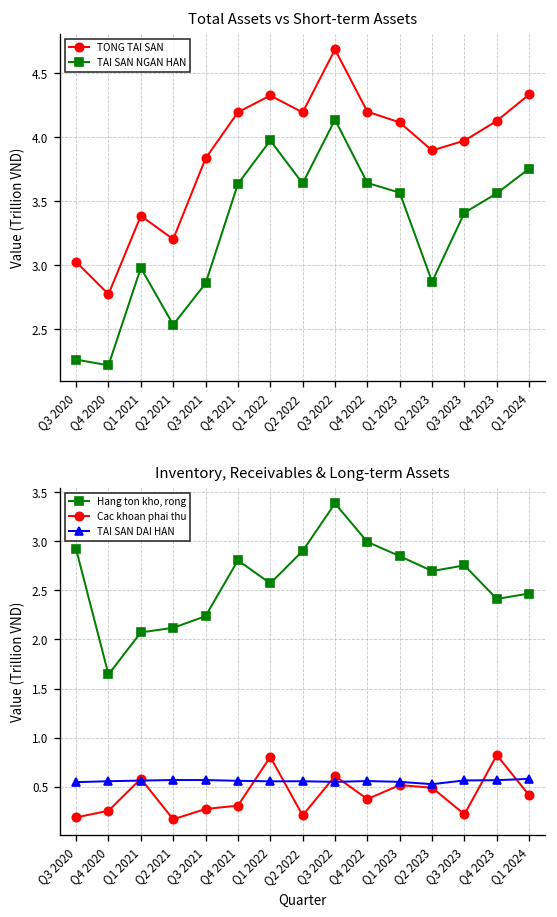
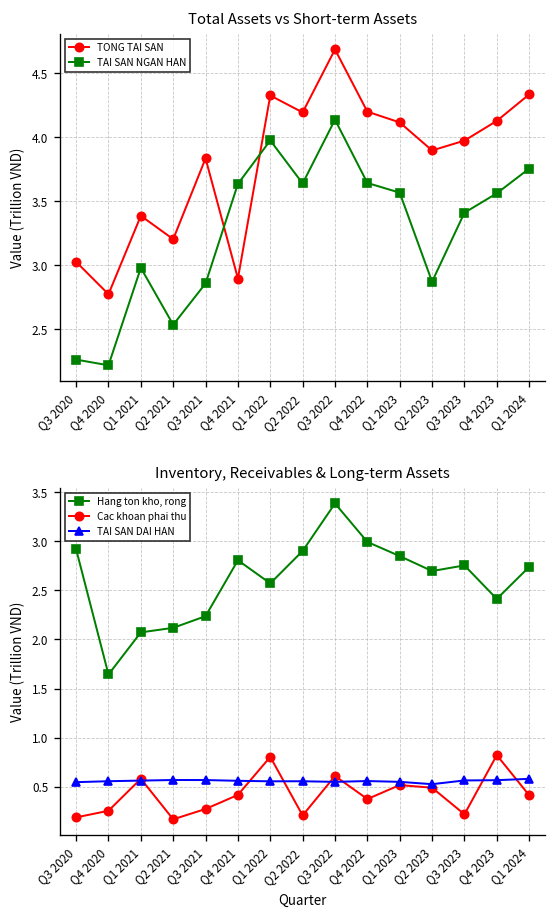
  {
    "Total Assets vs Short-term Assets": {
      "TONG TAI SAN": {
        "Q3 2020": 3.03,
        "Q4 2020": 2.77,
        "Q1 2021": 3.39,
        "Q2 2021": 3.20,
        "Q3 2021": 3.83,
-       "Q4 2021": 4.20,
+       "Q4 2021": 2.90,
        "Q1 2022": 4.33,
        "Q2 2022": 4.19,
        "Q3 2022": 4.69,
        "Q4 2022": 4.20,
        "Q1 2023": 4.12,
        "Q2 2023": 3.90,
        "Q3 2023": 3.97,
        "Q4 2023": 4.13,
        "Q1 2024": 4.33
      },
      "TAI SAN NGAN HAN": {
        "Q3 2020": 2.26,
        "Q4 2020": 2.22,
        "Q1 2021": 2.98,
        "Q2 2021": 2.54,
        "Q3 2021": 2.86,
        "Q4 2021": 3.64,
        "Q1 2022": 3.98,
        "Q2 2022": 3.64,
        "Q3 2022": 4.14,
        "Q4 2022": 3.64,
        "Q1 2023": 3.57,
        "Q2 2023": 2.87,
        "Q3 2023": 3.41,
        "Q4 2023": 3.56,
        "Q1 2024": 3.76
      }
    },
    "Inventory, Receivables & Long-term Assets": {
      "Hang ton kho, rong": {
        "Q3 2020": 2.9,
        "Q4 2020": 1.6,
        "Q1 2021": 2.1,
        "Q2 2021": 2.1,
        "Q3 2021": 2.2,
        "Q4 2021": 2.8,
        "Q1 2022": 2.6,
        "Q2 2022": 2.9,
        "Q3 2022": 3.4,
        "Q4 2022": 3.0,
        "Q1 2023": 2.8,
        "Q2 2023": 2.7,
        "Q3 2023": 2.8,
        "Q4 2023": 2.4,
-       "Q1 2024": 2.5
+       "Q1 2024": 2.7
      },
      "Cac khoan phai thu": {
        "Q3 2020": 0.2,
        "Q4 2020": 0.3,
        "Q2 2021": 0.2,
        "Q3 2021": 0.3,
-       "Q4 2021": 0.3,
+       "Q4 2021": 0.4,
        "Q1 2022": 0.8,
        "Q2 2022": 0.2,
        "Q3 2022": 0.6,
        "Q4 2022": 0.4,
        "Q1 2023": 0.5,
        "Q2 2023": 0.5,
        "Q3 2023": 0.2,
        "Q4 2023": 0.8,
        "Q1 2024": 0.4
      },
      "TAI SAN DAI HAN": {
        "Q3 2020": 0.5,
        "Q4 2020": 0.6,
        "Q2 2021": 0.6,
        "Q3 2021": 0.6,
        "Q4 2021": 0.6,
        "Q1 2022": 0.6,
        "Q2 2022": 0.6,
        "Q3 2022": 0.5,
        "Q4 2022": 0.6,
        "Q1 2023": 0.5,
        "Q2 2023": 0.5,
        "Q3 2023": 0.6,
        "Q4 2023": 0.6,
        "Q1 2024": 0.6
      }
    }
  }
